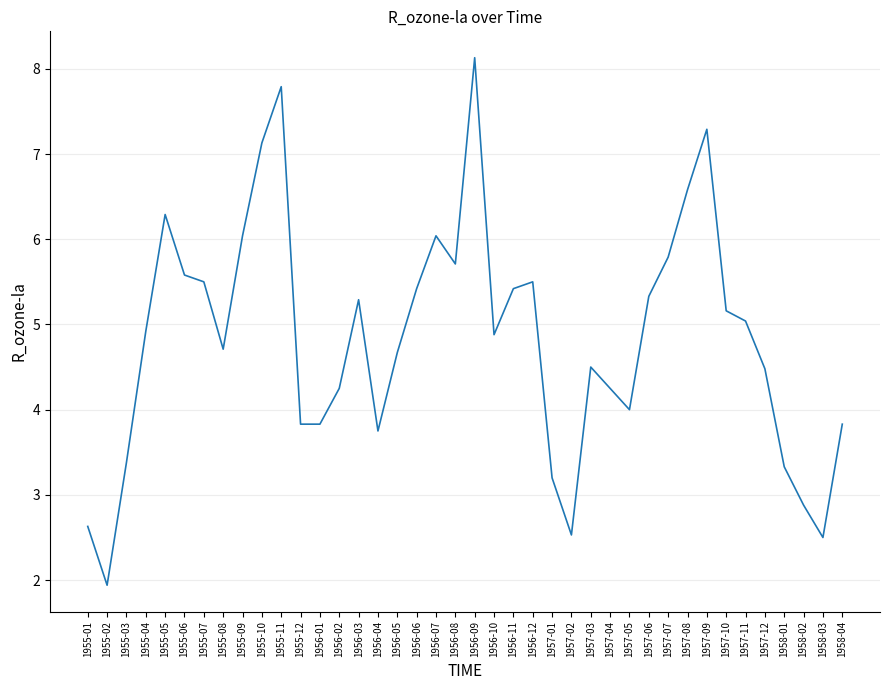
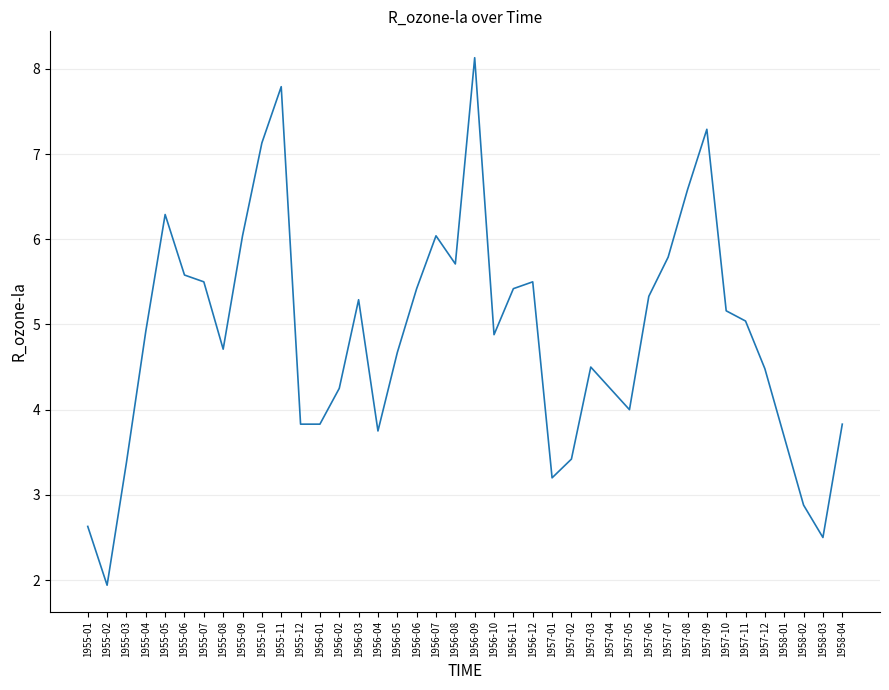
  {
    "1955-01": 2.6,
    "1955-02": 1.9,
    "1955-03": 3.4,
    "1955-04": 4.9,
    "1955-05": 6.3,
    "1955-06": 5.6,
    "1955-07": 5.5,
    "1955-08": 4.7,
    "1955-09": 6.0,
    "1955-10": 7.1,
    "1955-11": 7.8,
    "1955-12": 3.8,
    "1956-01": 3.8,
    "1956-02": 4.3,
    "1956-03": 5.3,
    "1956-04": 3.8,
    "1956-05": 4.7,
    "1956-06": 5.4,
    "1956-07": 6.0,
    "1956-08": 5.7,
    "1956-09": 8.1,
    "1956-10": 4.9,
    "1956-11": 5.4,
    "1956-12": 5.5,
    "1957-01": 3.2,
-   "1957-02": 2.5,
+   "1957-02": 3.4,
    "1957-03": 4.5,
    "1957-04": 4.3,
    "1957-05": 4.0,
    "1957-06": 5.3,
    "1957-07": 5.8,
    "1957-08": 6.6,
    "1957-09": 7.3,
    "1957-10": 5.2,
    "1957-11": 5.0,
    "1957-12": 4.5,
-   "1958-01": 3.3,
+   "1958-01": 3.7,
    "1958-02": 2.9,
    "1958-03": 2.5,
    "1958-04": 3.8
  }
